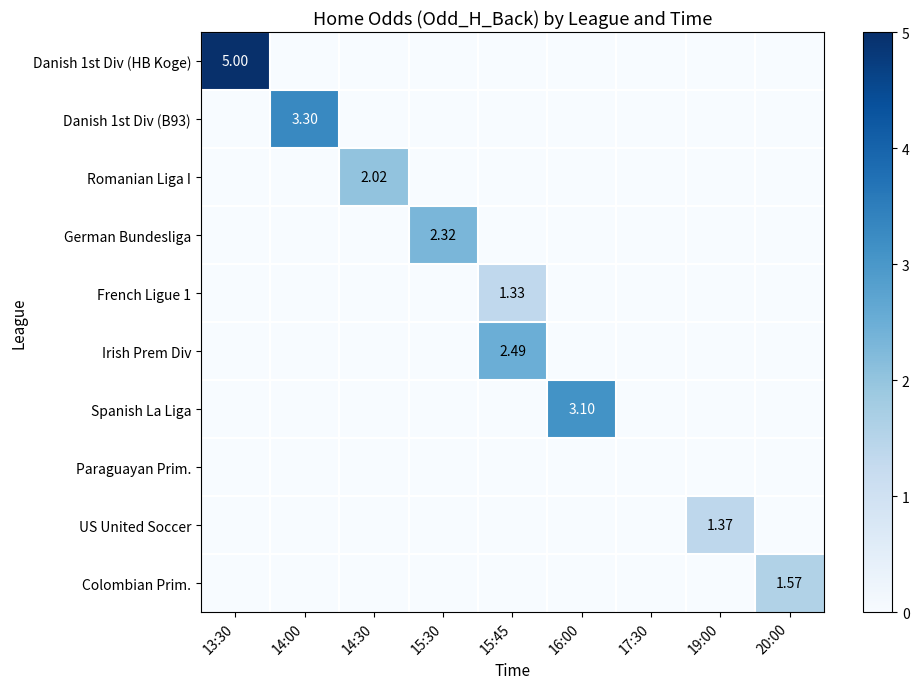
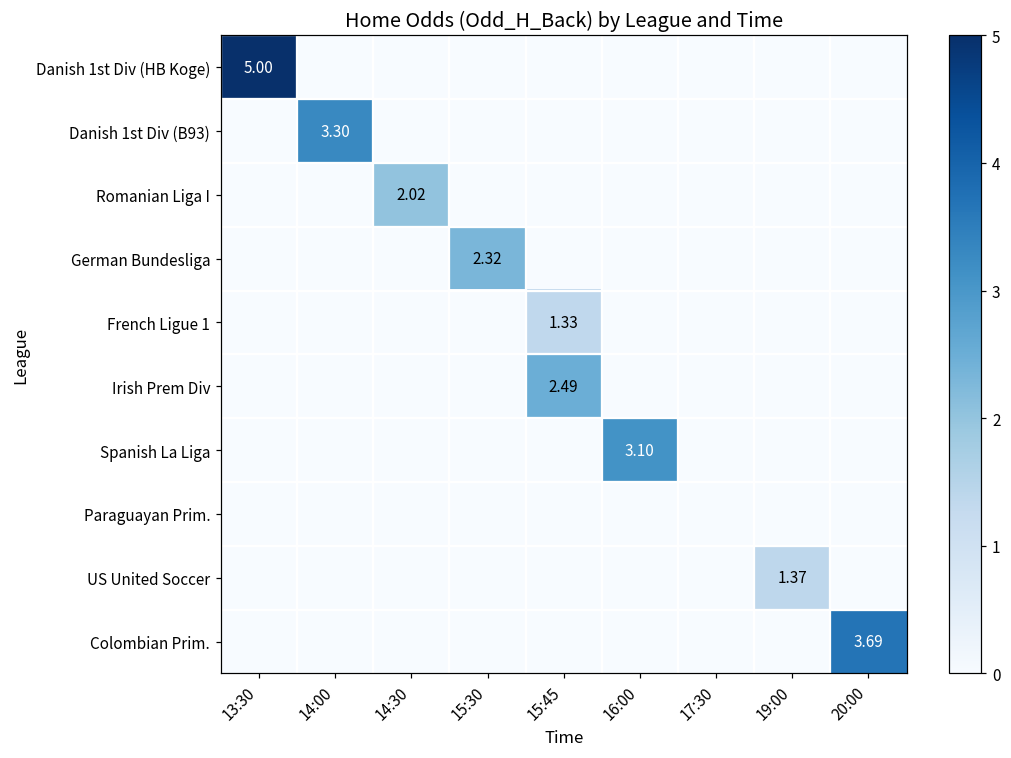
  {
    "Danish 1st Div (HB Koge)": {
      "13:30": 5.00
    },
    "Danish 1st Div (B93)": {
      "14:00": 3.30
    },
    "Romanian Liga I": {
      "14:30": 2.02
    },
    "German Bundesliga": {
      "15:30": 2.32
    },
    "French Ligue 1": {
      "15:45": 1.33
    },
    "Irish Prem Div": {
      "15:45": 2.49
    },
    "Spanish La Liga": {
      "16:00": 3.10
    },
    "US United Soccer": {
      "19:00": 1.37
    },
    "Colombian Prim.": {
-     "20:00": 1.57
+     "20:00": 3.69
    }
  }
